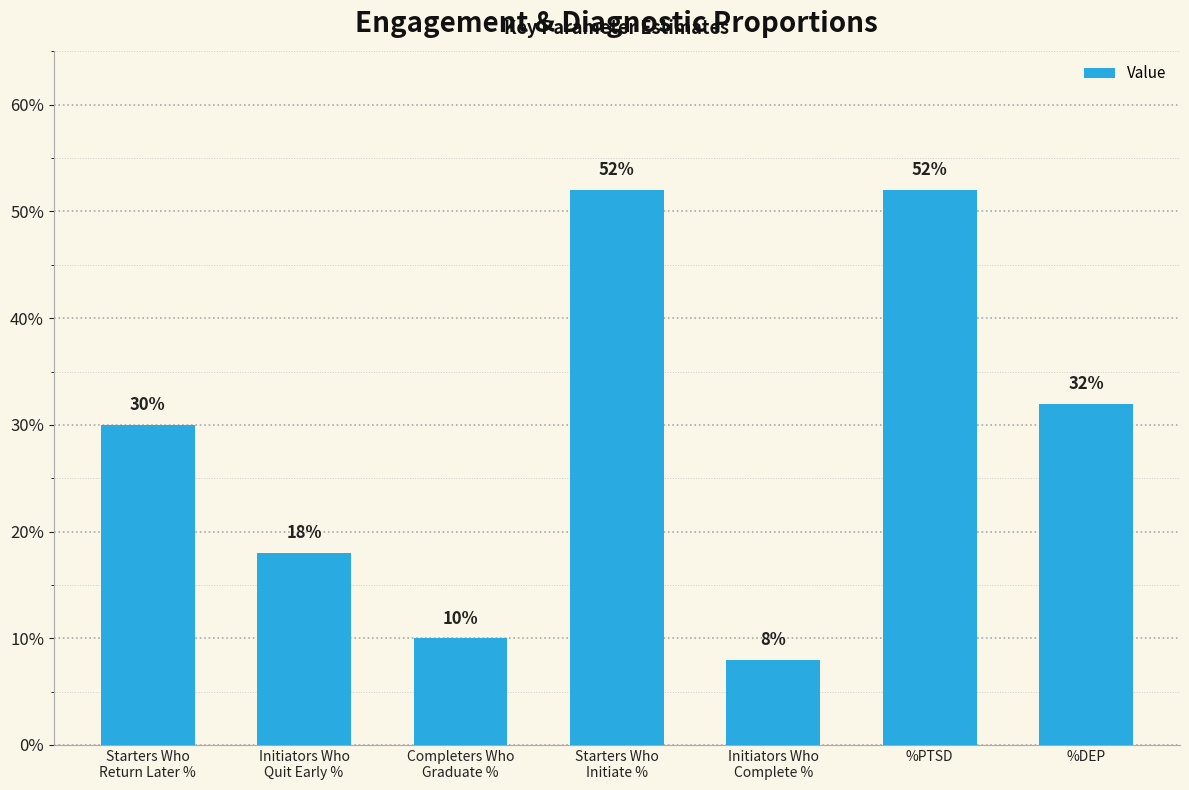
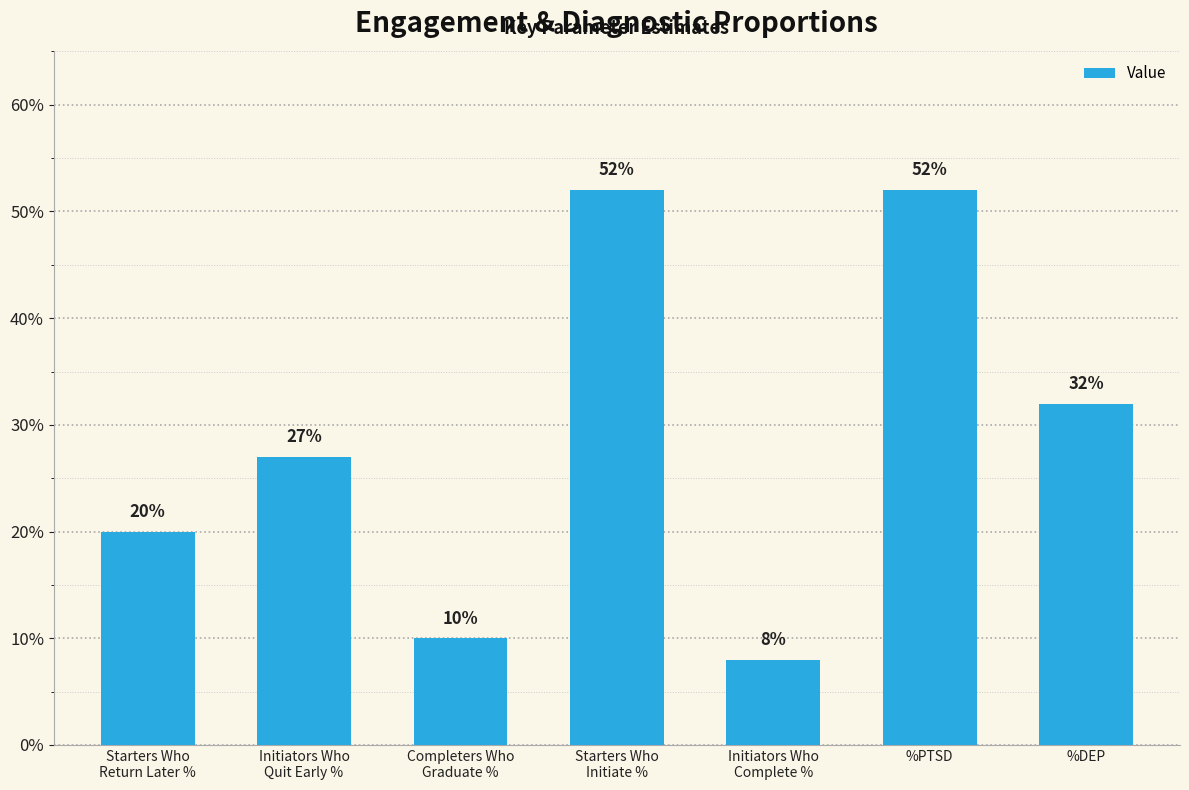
  {
-   "Starters Who Return Later %": "30%",
-   "Initiators Who Quit Early %": "18%",
+   "Starters Who Return Later %": "20%",
+   "Initiators Who Quit Early %": "27%",
    "Completers Who Graduate %": "10%",
    "Starters Who Initiate %": "52%",
    "Initiators Who Complete %": "8%",
    "%PTSD": "52%",
    "%DEP": "32%"
  }
